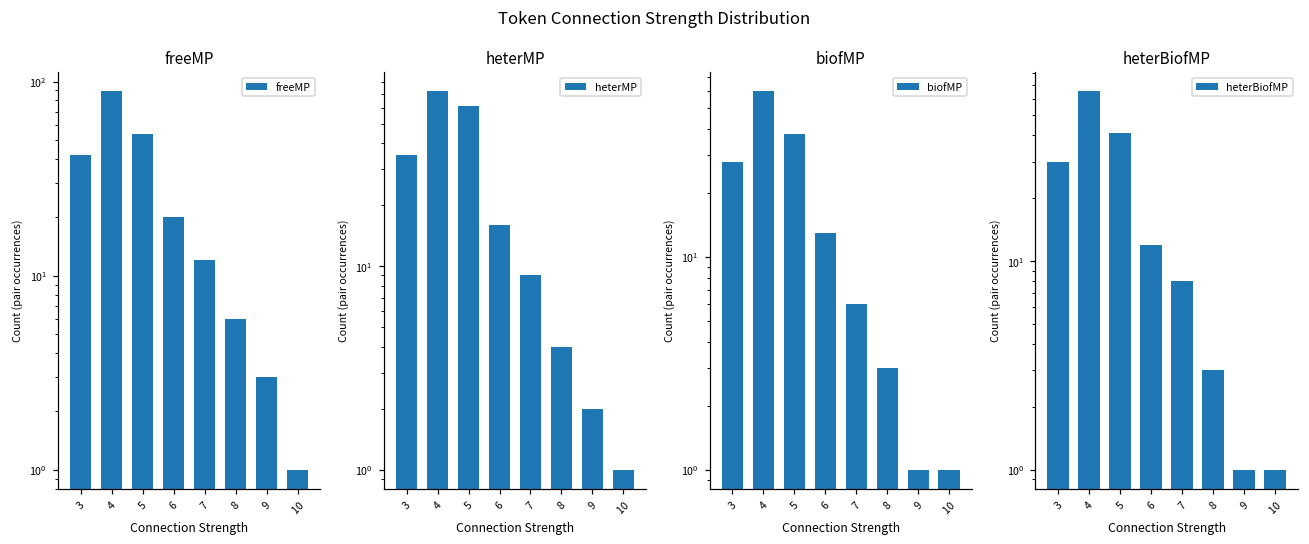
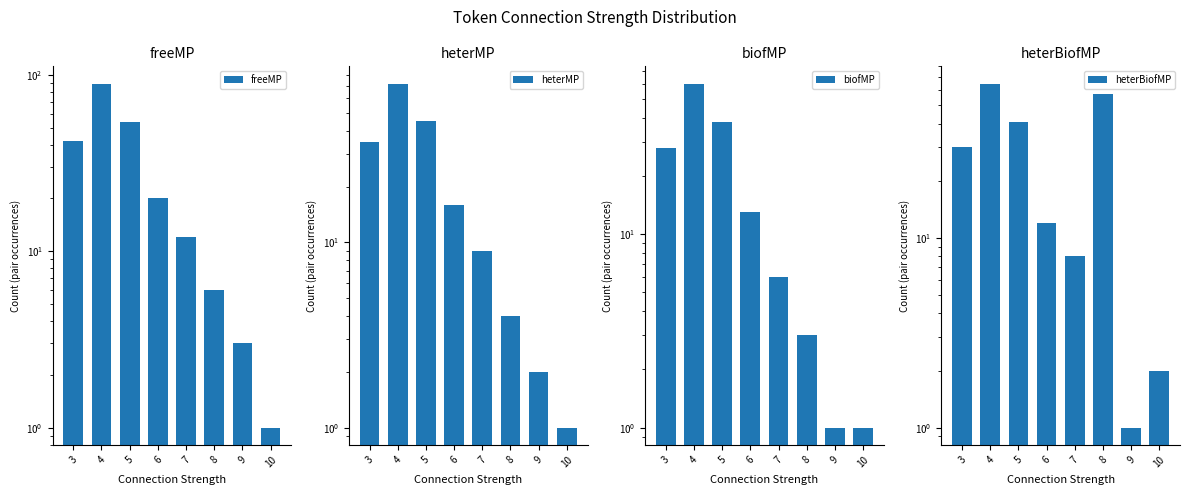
  {
    "freeMP": {
      "3": 42,
      "4": 90,
      "5": 54,
      "6": 20,
      "7": 12,
      "8": 6.0,
      "9": 3.0,
      "10": 1.0
    },
    "heterMP": {
      "3": 35,
      "4": 72,
-     "5": 61,
+     "5": 45,
      "6": 16,
      "7": 9,
      "8": 4,
      "9": 2,
      "10": 1
    },
    "biofMP": {
      "3": 28,
      "4": 60,
      "5": 38,
      "6": 13,
      "7": 6.0,
      "8": 3.0,
      "9": 1.0,
      "10": 1.0
    },
    "heterBiofMP": {
      "3": 30,
      "4": 65,
      "5": 41,
      "6": 12,
      "7": 8,
-     "8": 3,
+     "8": 57,
      "9": 1,
-     "10": 1
+     "10": 2
    }
  }
